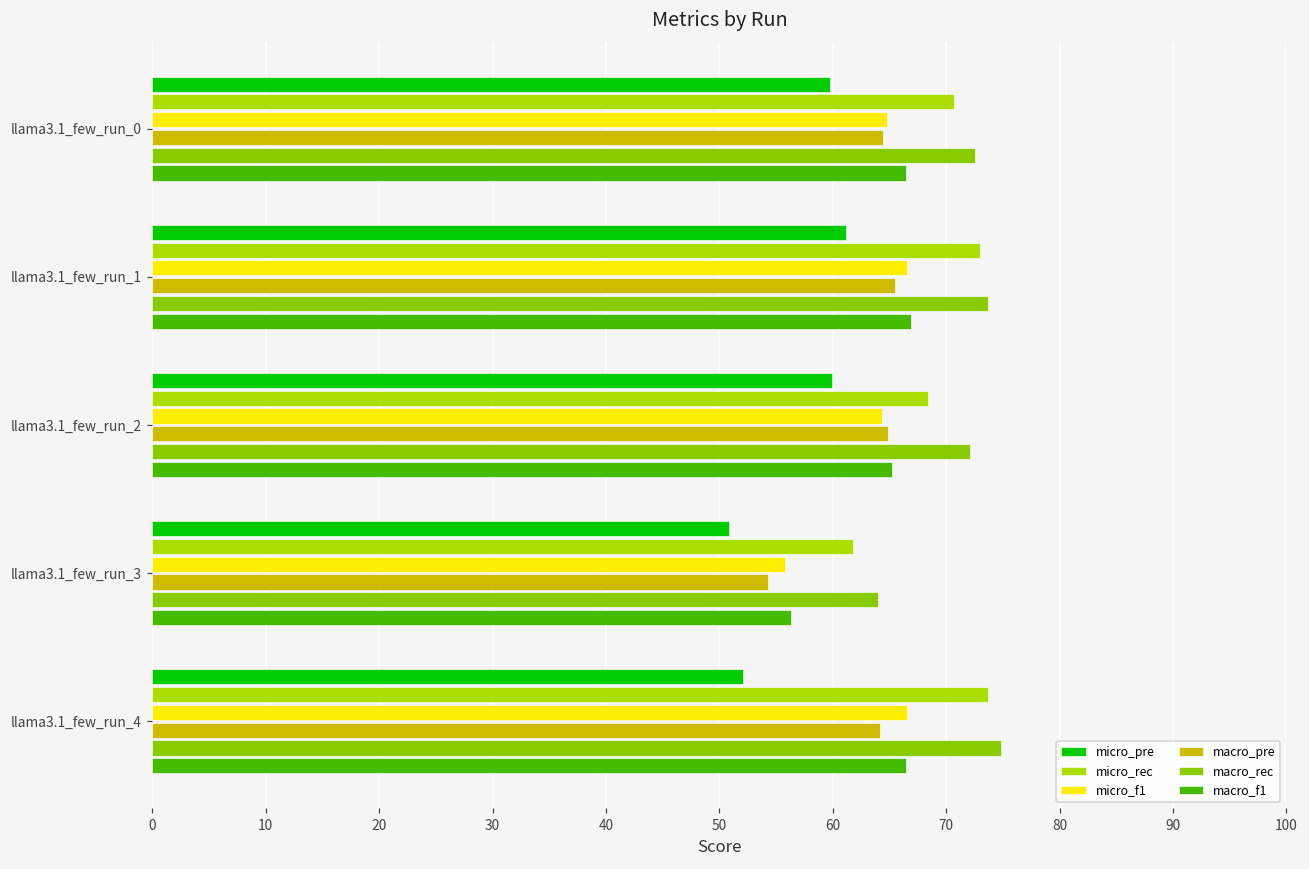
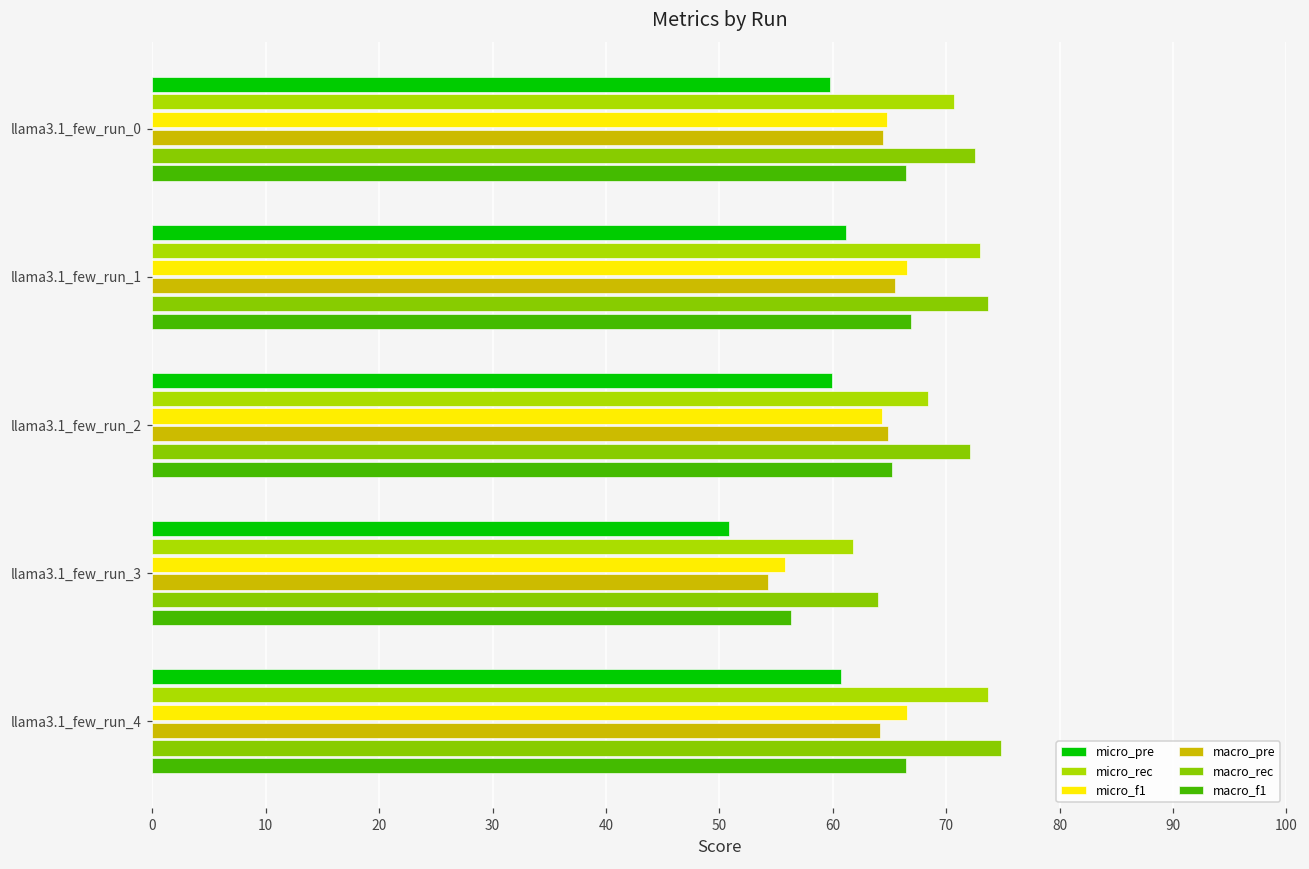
  {
    "micro_pre": {
      "llama3.1_few_run_0": 59.8,
      "llama3.1_few_run_1": 61.1,
      "llama3.1_few_run_2": 60.0,
      "llama3.1_few_run_3": 50.8,
-     "llama3.1_few_run_4": 52.1
+     "llama3.1_few_run_4": 60.7
    },
    "micro_f1": {
      "llama3.1_few_run_0": 64.7,
      "llama3.1_few_run_1": 66.5,
      "llama3.1_few_run_2": 64.3,
      "llama3.1_few_run_3": 55.8,
      "llama3.1_few_run_4": 66.6
    },
    "macro_f1": {
      "llama3.1_few_run_0": 66.4,
      "llama3.1_few_run_1": 66.9,
      "llama3.1_few_run_2": 65.2,
      "llama3.1_few_run_3": 56.3,
      "llama3.1_few_run_4": 66.5
    }
  }
